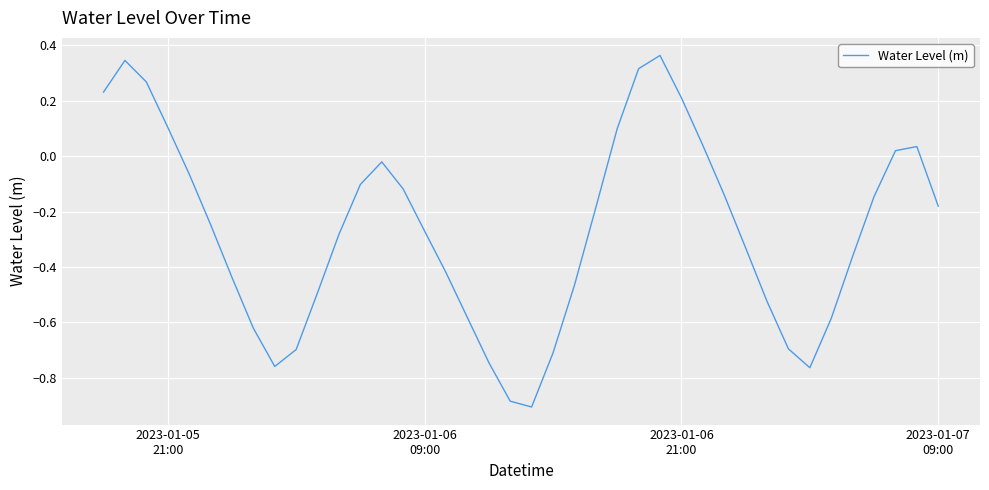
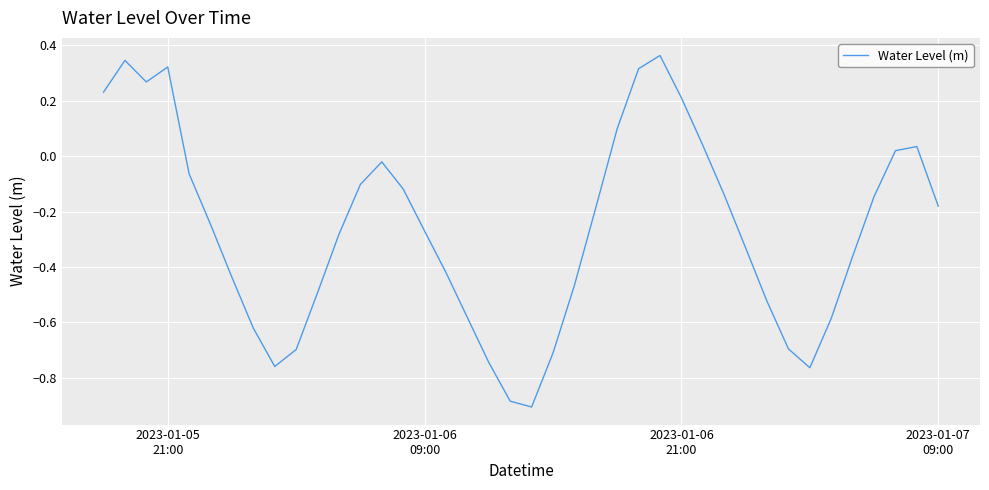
  {
-   "2023-01-05 21:00": 0.10,
+   "2023-01-05 21:00": 0.32,
    "2023-01-06 09:00": -0.27,
    "2023-01-06 21:00": 0.21,
    "2023-01-07 09:00": -0.18
  }
